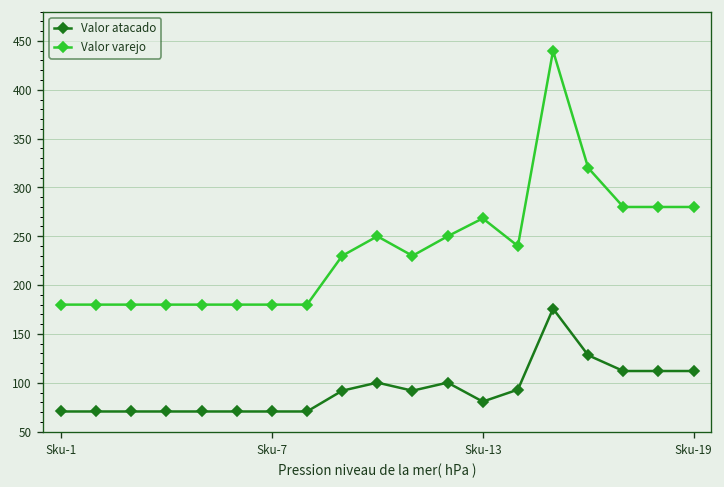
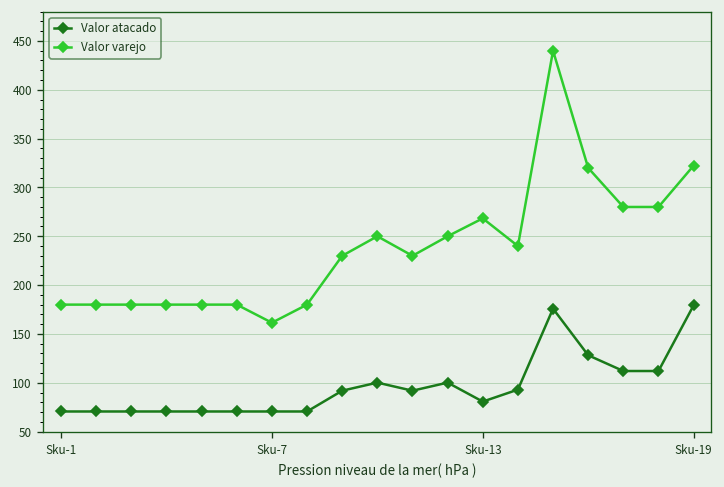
  {
    "Valor atacado": {
      "Sku-1": 70,
      "Sku-7": 70,
      "Sku-13": 80,
-     "Sku-19": 110
+     "Sku-19": 180
    },
    "Valor varejo": {
      "Sku-1": 180,
-     "Sku-7": 180,
+     "Sku-7": 160,
      "Sku-13": 270,
-     "Sku-19": 280
+     "Sku-19": 320
    }
  }
